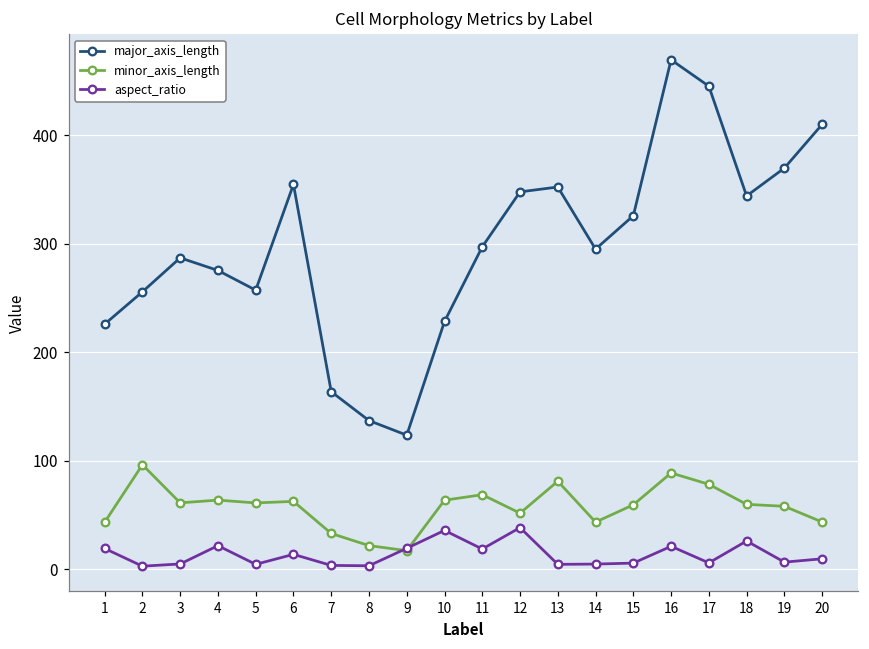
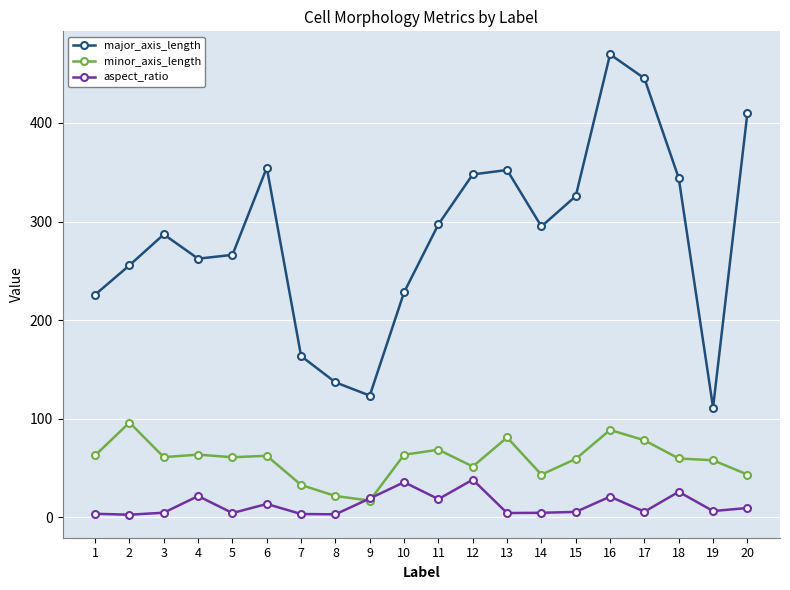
  {
    "major_axis_length": {
      "1": 230,
      "2": 260,
      "3": 290,
-     "4": 280,
-     "5": 260,
+     "4": 260,
+     "5": 270,
      "6": 350,
      "7": 160,
      "8": 140,
      "9": 120,
      "10": 230,
      "11": 300,
      "12": 350,
      "13": 350,
      "14": 300,
      "15": 330,
      "16": 470,
      "17": 450,
      "18": 340,
-     "19": 370,
+     "19": 110,
      "20": 410
    },
    "minor_axis_length": {
-     "1": 40,
+     "1": 60,
      "2": 100,
      "3": 60,
      "4": 60,
      "5": 60,
      "6": 60,
      "7": 30,
      "8": 20,
      "10": 60,
      "11": 70,
      "12": 50,
      "13": 80,
      "14": 40,
      "15": 60,
      "16": 90,
      "17": 80,
      "18": 60,
      "19": 60,
      "20": 40
    },
    "aspect_ratio": {
-     "1": 20,
+     "1": 0,
      "2": 0,
      "3": 0,
      "4": 20,
      "5": 0,
      "6": 10,
      "7": 0,
      "8": 0,
      "10": 40,
      "11": 20,
      "12": 40,
      "13": 0,
      "14": 0,
      "15": 10,
      "16": 20,
      "17": 10,
      "18": 30,
      "19": 10,
      "20": 10
    }
  }
